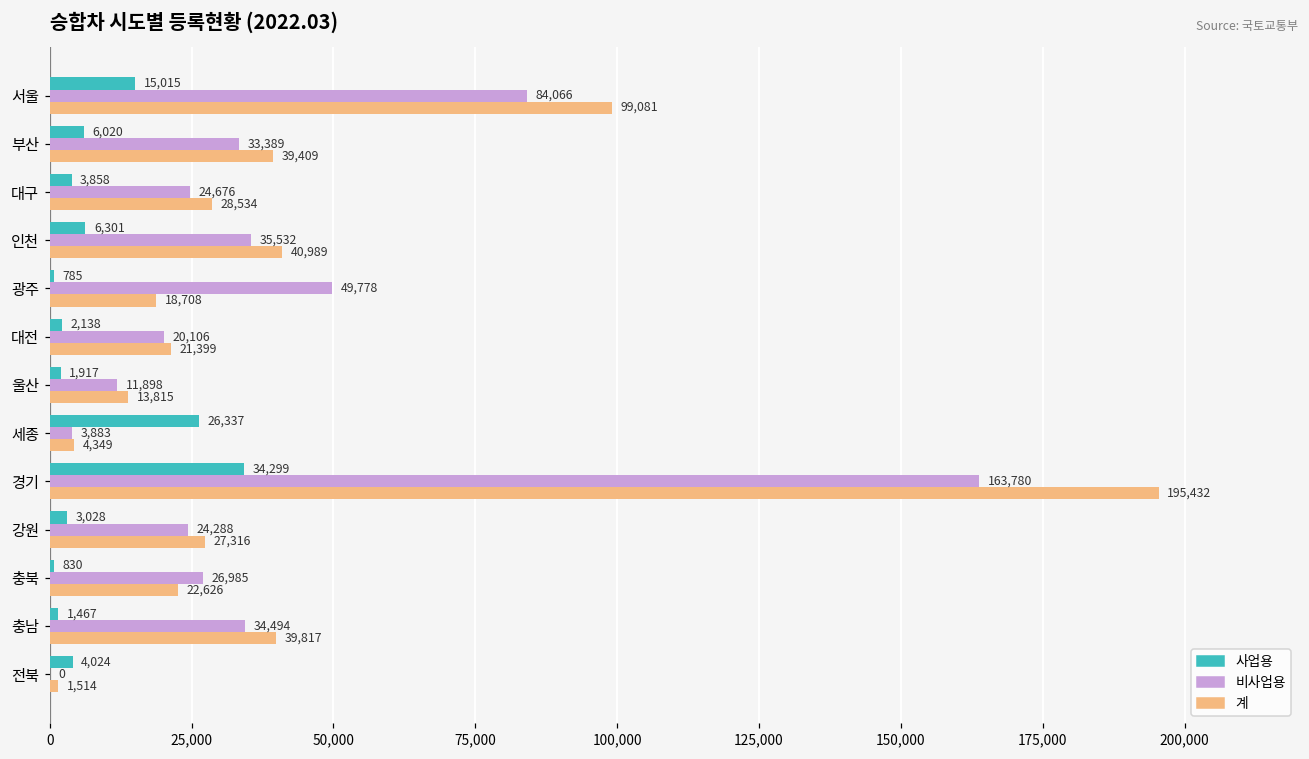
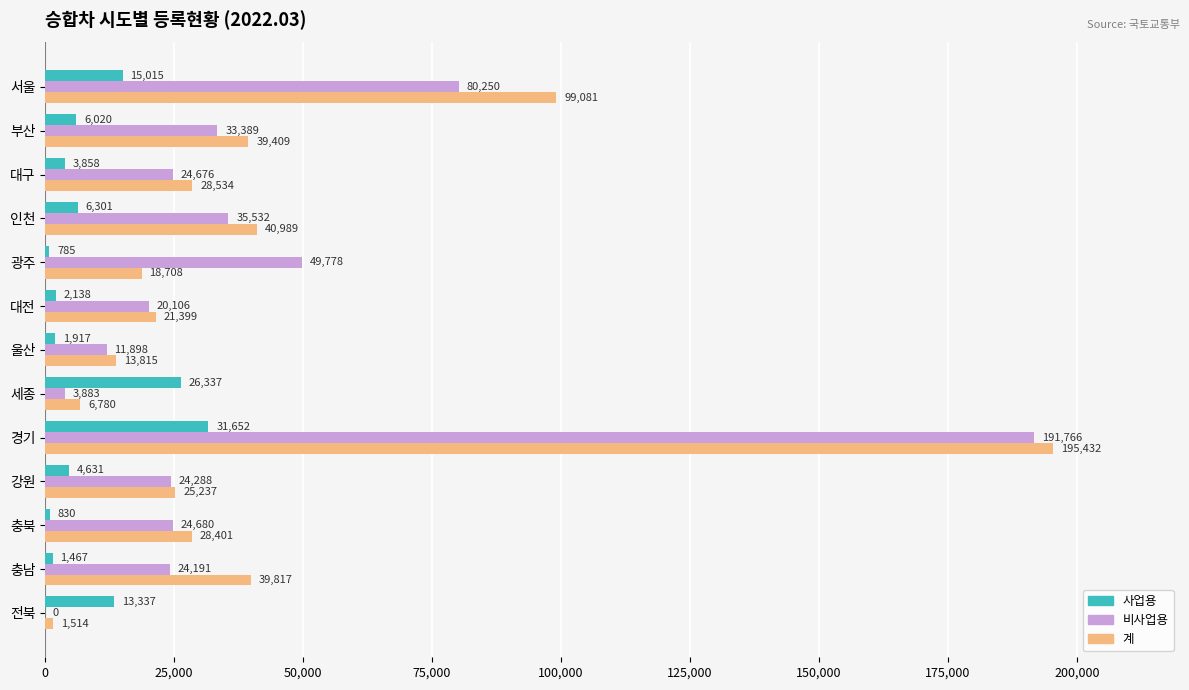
  {
    "계": {
      "서울": "99,081",
      "부산": "39,409",
      "대구": "28,534",
      "인천": "40,989",
      "광주": "18,708",
      "대전": "21,399",
      "울산": "13,815",
-     "세종": "4,349",
+     "세종": "6,780",
      "경기": "195,432",
-     "강원": "27,316",
-     "충북": "22,626",
+     "강원": "25,237",
+     "충북": "28,401",
      "충남": "39,817",
      "전북": "1,514"
    },
    "비사업용": {
-     "서울": "84,066",
+     "서울": "80,250",
      "부산": "33,389",
      "대구": "24,676",
      "인천": "35,532",
      "광주": "49,778",
      "대전": "20,106",
      "울산": "11,898",
      "세종": "3,883",
-     "경기": "163,780",
+     "경기": "191,766",
      "강원": "24,288",
-     "충북": "26,985",
-     "충남": "34,494",
+     "충북": "24,680",
+     "충남": "24,191",
      "전북": "0"
    },
    "사업용": {
      "서울": "15,015",
      "부산": "6,020",
      "대구": "3,858",
      "인천": "6,301",
      "광주": "785",
      "대전": "2,138",
      "울산": "1,917",
      "세종": "26,337",
-     "경기": "34,299",
-     "강원": "3,028",
+     "경기": "31,652",
+     "강원": "4,631",
      "충북": "830",
      "충남": "1,467",
-     "전북": "4,024"
+     "전북": "13,337"
    }
  }
